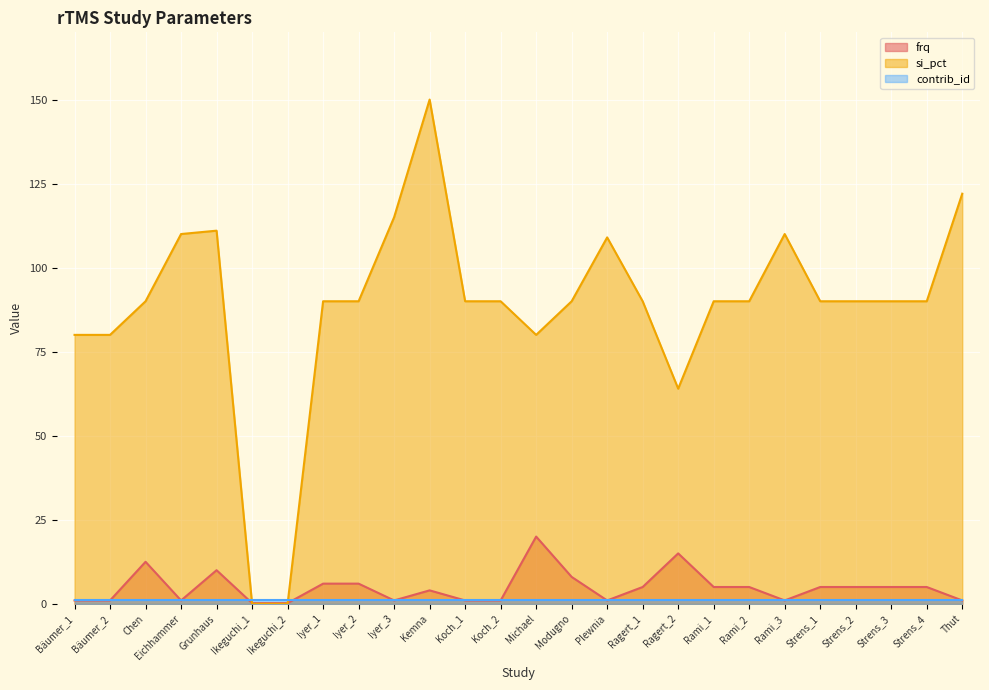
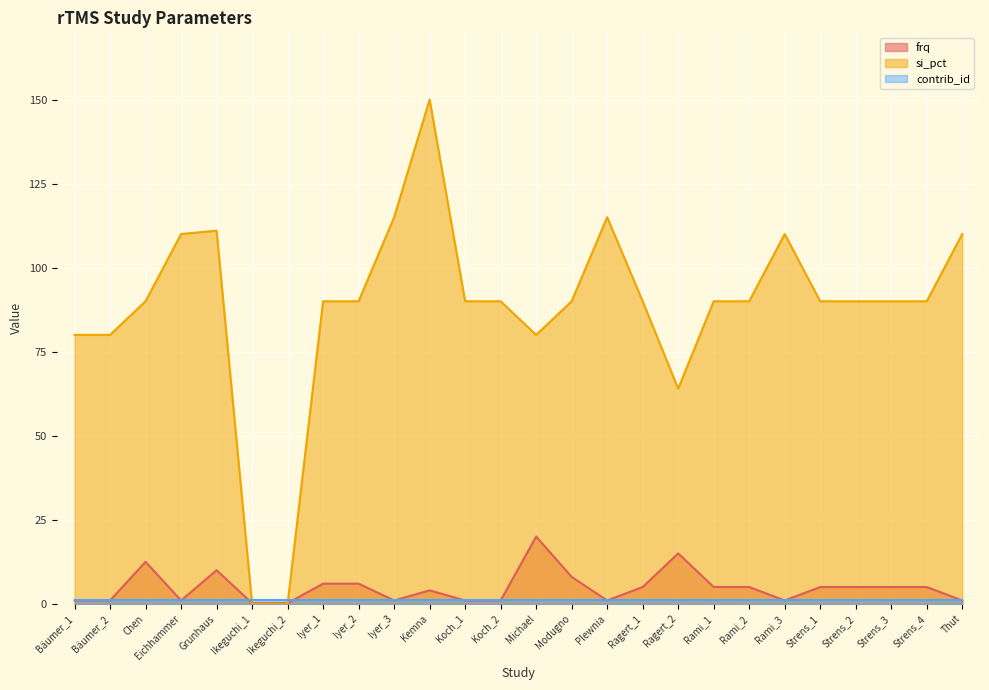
  {
    "frq": {
      "Chen": 13,
      "Grunhaus": 10,
      "Iyer_1": 6,
      "Iyer_2": 6,
      "Kemna": 4,
      "Michael": 20,
      "Modugno": 8,
      "Ragert_1": 5,
      "Ragert_2": 15,
      "Rami_1": 5,
      "Rami_2": 5,
      "Strens_1": 5,
      "Strens_2": 5,
      "Strens_3": 5,
      "Strens_4": 5
    },
    "si_pct": {
      "Bäumer_1": 80,
      "Bäumer_2": 80,
      "Chen": 90,
      "Eichhammer": 110,
      "Grunhaus": 111,
      "Iyer_1": 90,
      "Iyer_2": 90,
      "Iyer_3": 115,
      "Kemna": 150,
      "Koch_1": 90,
      "Koch_2": 90,
      "Michael": 80,
      "Modugno": 90,
-     "Plewnia": 109,
+     "Plewnia": 115,
      "Ragert_1": 90,
      "Ragert_2": 64,
      "Rami_1": 90,
      "Rami_2": 90,
      "Rami_3": 110,
      "Strens_1": 90,
      "Strens_2": 90,
      "Strens_3": 90,
      "Strens_4": 90,
-     "Thut": 122
+     "Thut": 110
    },
    "contrib_id": {
      "Chen": 1,
      "Grunhaus": 1,
      "Ikeguchi_1": 1,
      "Ikeguchi_2": 1,
      "Iyer_1": 1,
      "Iyer_2": 1,
      "Kemna": 1,
      "Michael": 1,
      "Modugno": 1,
      "Ragert_1": 1,
      "Ragert_2": 1,
      "Rami_1": 1,
      "Rami_2": 1,
      "Strens_1": 1,
      "Strens_2": 1,
      "Strens_3": 1,
      "Strens_4": 1
    }
  }
